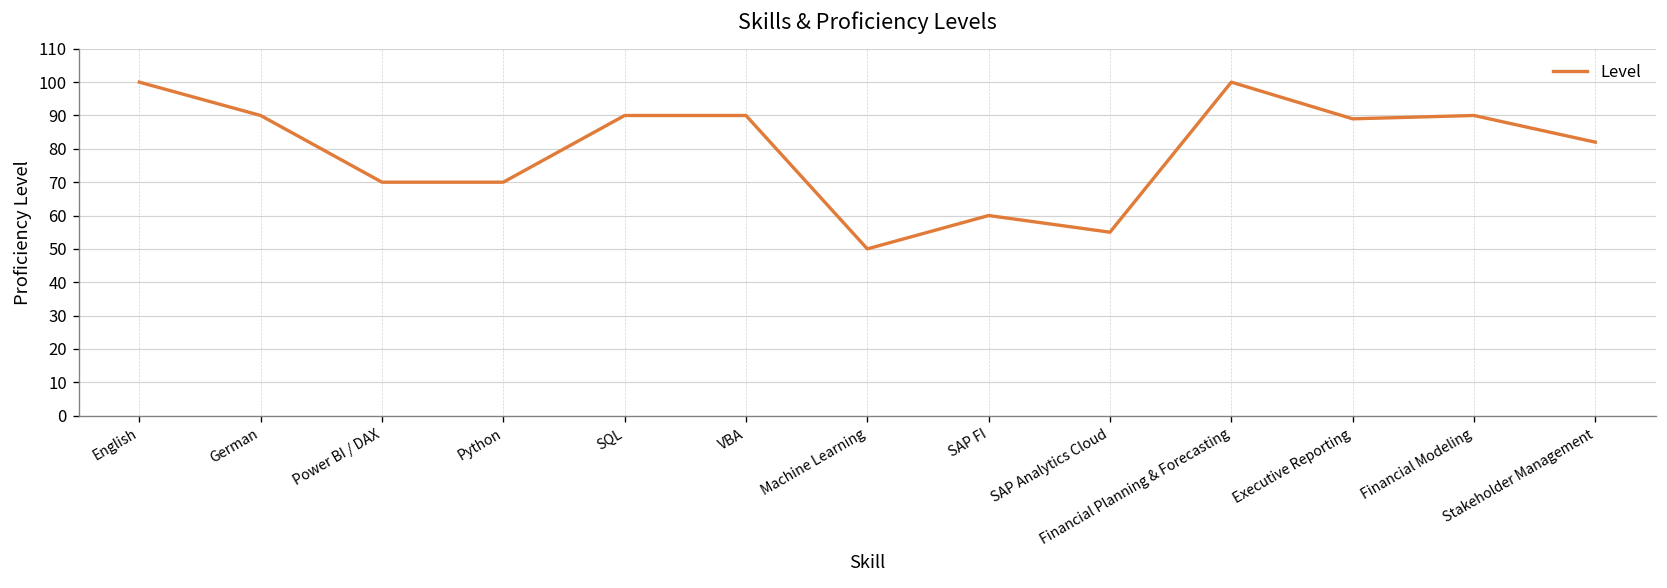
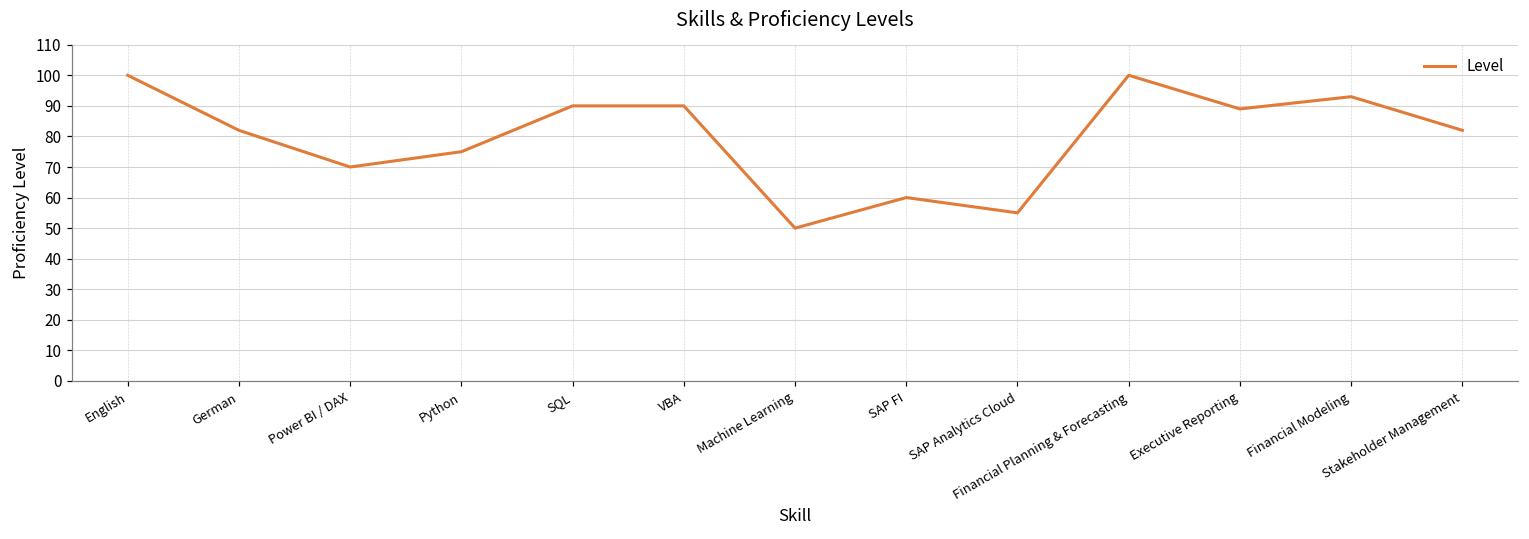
  {
    "English": 100,
-   "German": 90,
+   "German": 82,
    "Power BI / DAX": 70,
-   "Python": 70,
+   "Python": 75,
    "SQL": 90,
    "VBA": 90,
    "Machine Learning": 50,
    "SAP FI": 60,
    "SAP Analytics Cloud": 55,
    "Financial Planning & Forecasting": 100,
    "Executive Reporting": 89,
-   "Financial Modeling": 90,
+   "Financial Modeling": 93,
    "Stakeholder Management": 82
  }
